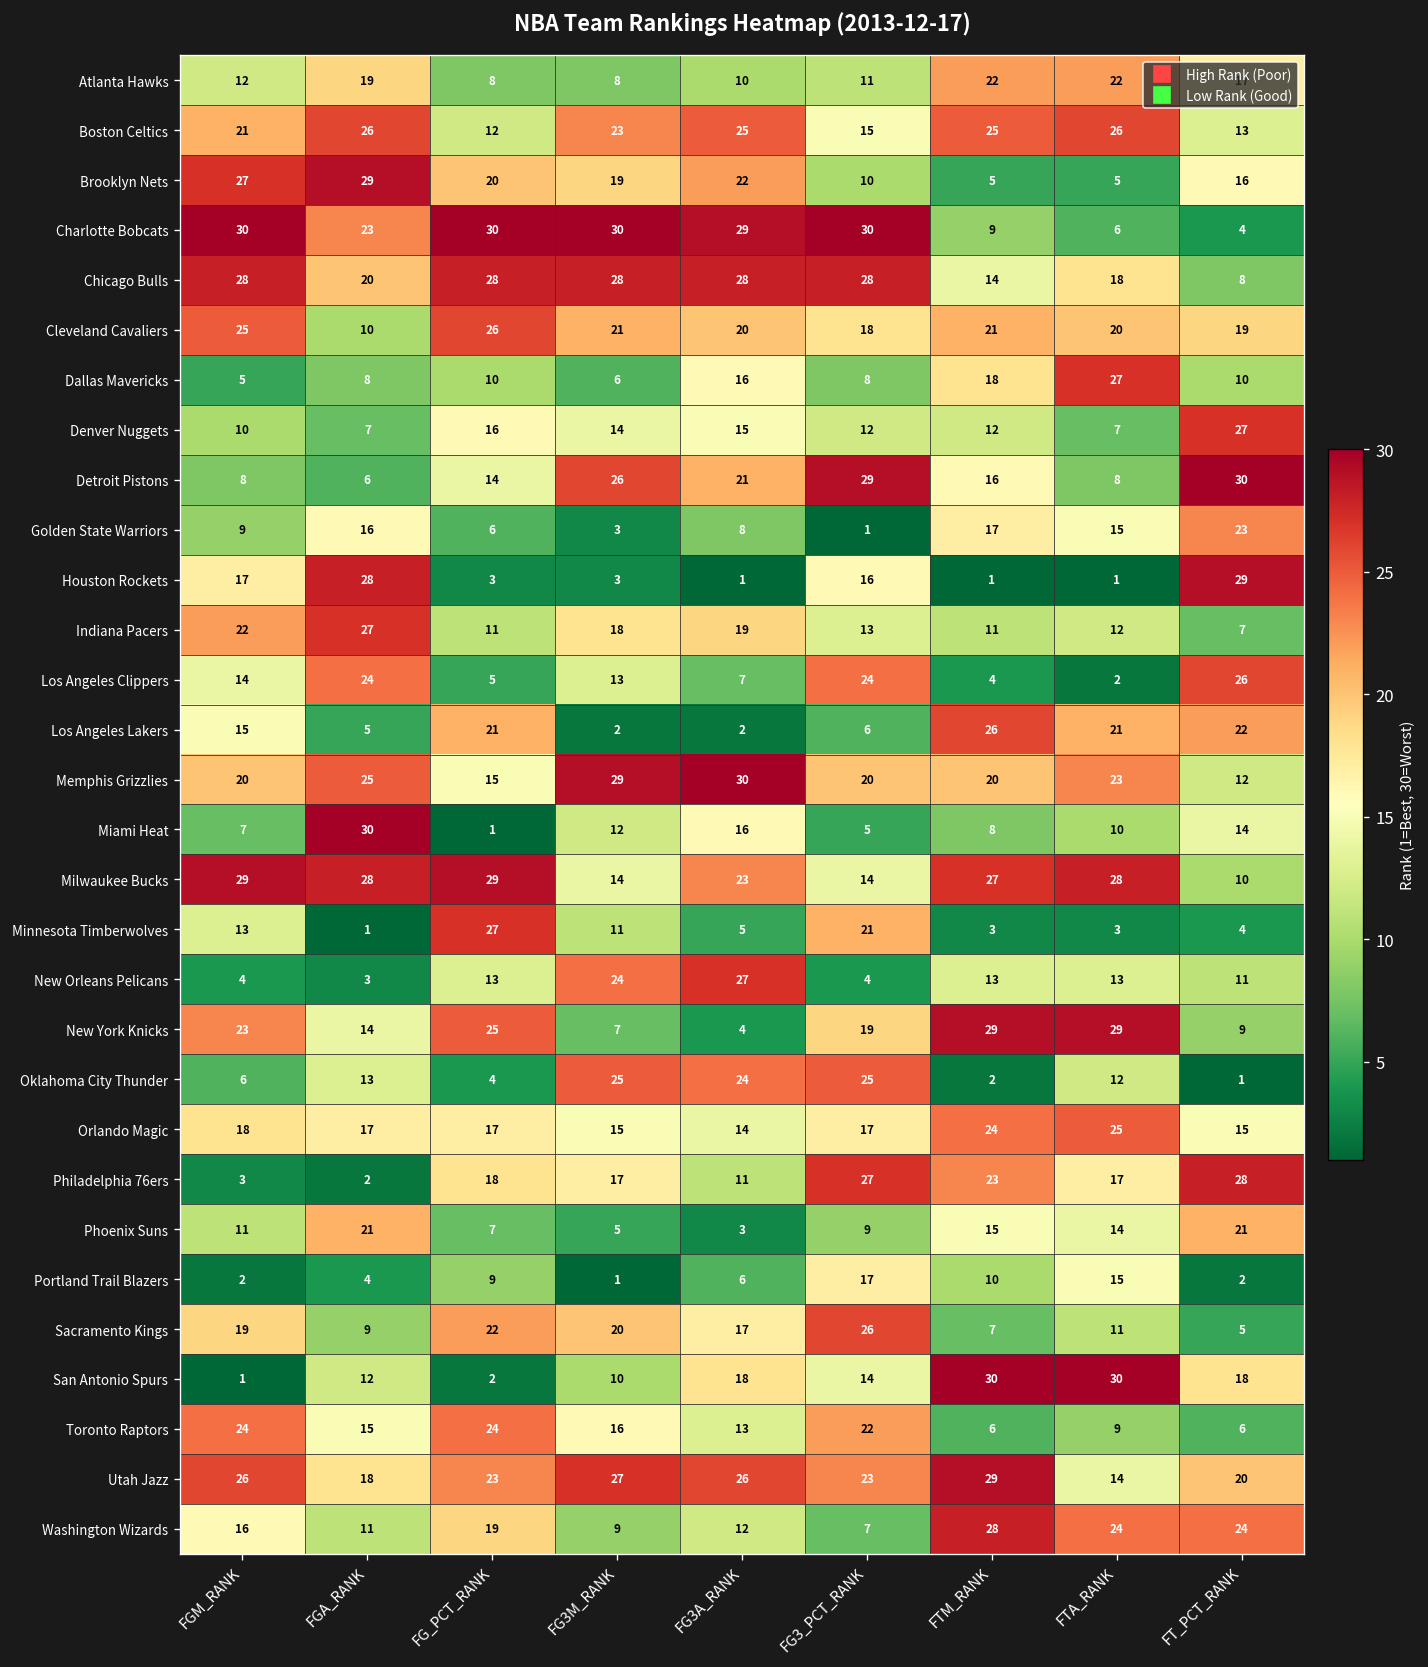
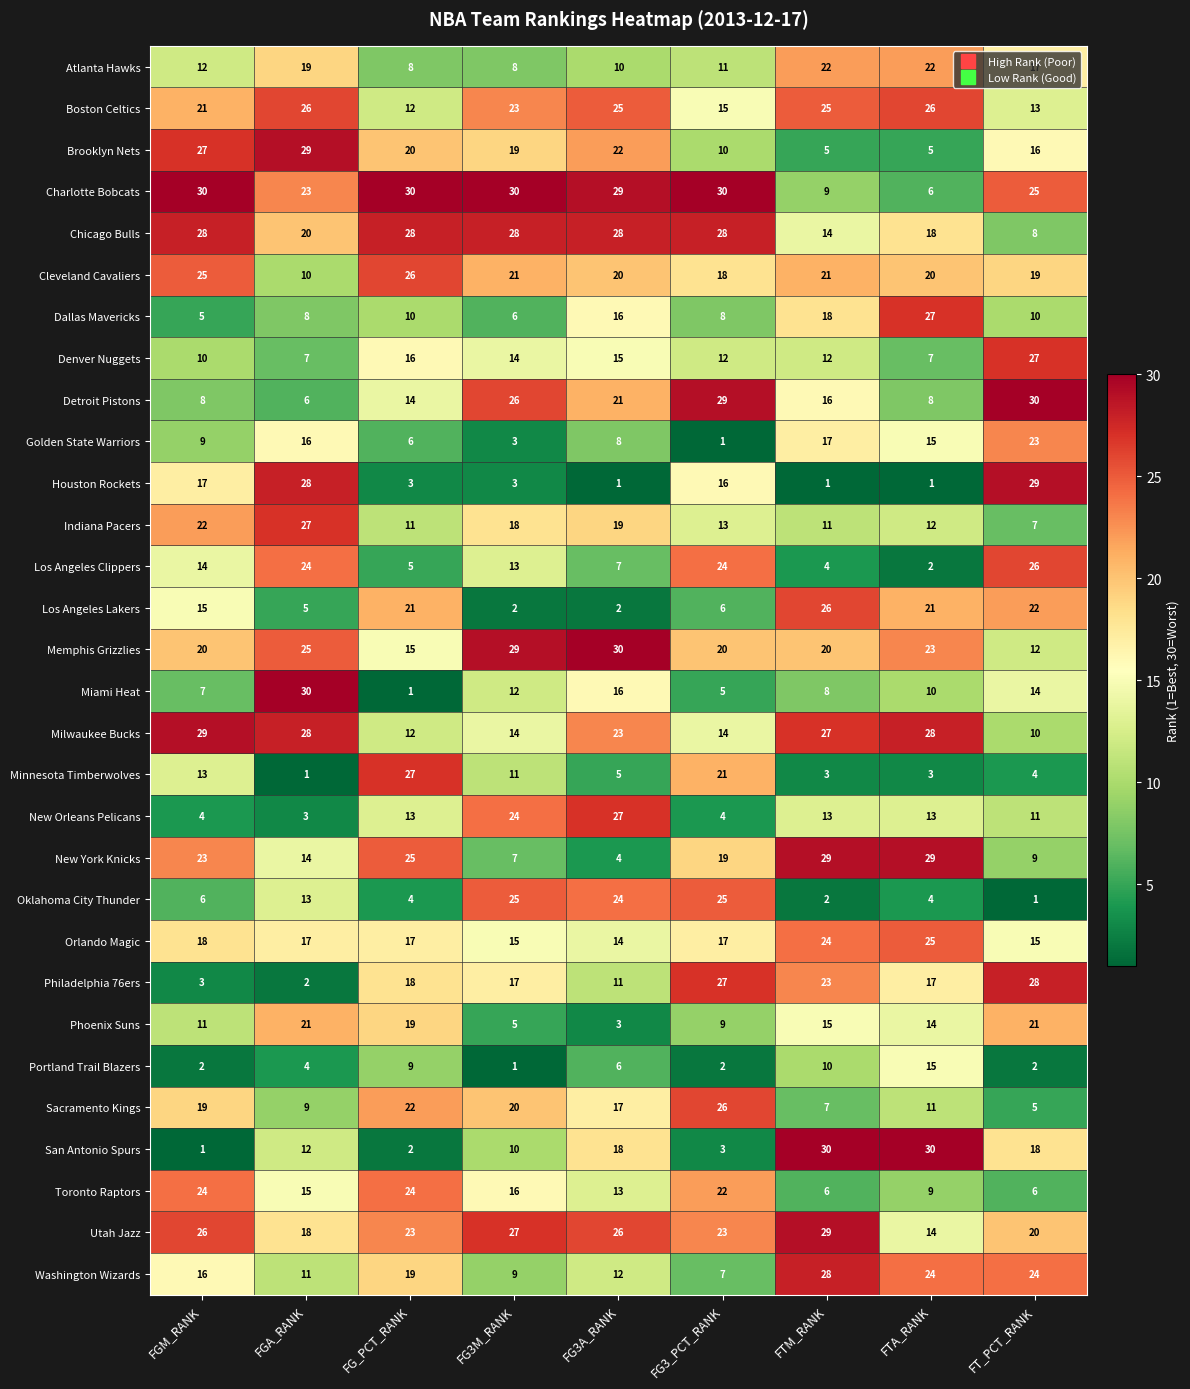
  {
    "Charlotte Bobcats": {
      "FGM_RANK": 30,
      "FGA_RANK": 23,
      "FG_PCT_RANK": 30,
      "FG3M_RANK": 30,
      "FG3A_RANK": 29,
      "FG3_PCT_RANK": 30,
      "FTM_RANK": 9,
      "FTA_RANK": 6,
-     "FT_PCT_RANK": 4
+     "FT_PCT_RANK": 25
    },
    "Milwaukee Bucks": {
      "FGM_RANK": 29,
      "FGA_RANK": 28,
-     "FG_PCT_RANK": 29,
+     "FG_PCT_RANK": 12,
      "FG3M_RANK": 14,
      "FG3A_RANK": 23,
      "FG3_PCT_RANK": 14,
      "FTM_RANK": 27,
      "FTA_RANK": 28,
      "FT_PCT_RANK": 10
    },
    "Oklahoma City Thunder": {
      "FGM_RANK": 6,
      "FGA_RANK": 13,
      "FG_PCT_RANK": 4,
      "FG3M_RANK": 25,
      "FG3A_RANK": 24,
      "FG3_PCT_RANK": 25,
      "FTM_RANK": 2,
-     "FTA_RANK": 12,
+     "FTA_RANK": 4,
      "FT_PCT_RANK": 1
    },
    "Phoenix Suns": {
      "FGM_RANK": 11,
      "FGA_RANK": 21,
-     "FG_PCT_RANK": 7,
+     "FG_PCT_RANK": 19,
      "FG3M_RANK": 5,
      "FG3A_RANK": 3,
      "FG3_PCT_RANK": 9,
      "FTM_RANK": 15,
      "FTA_RANK": 14,
      "FT_PCT_RANK": 21
    },
    "Portland Trail Blazers": {
      "FGM_RANK": 2,
      "FGA_RANK": 4,
      "FG_PCT_RANK": 9,
      "FG3M_RANK": 1,
      "FG3A_RANK": 6,
-     "FG3_PCT_RANK": 17,
+     "FG3_PCT_RANK": 2,
      "FTM_RANK": 10,
      "FTA_RANK": 15,
      "FT_PCT_RANK": 2
    },
    "San Antonio Spurs": {
      "FGM_RANK": 1,
      "FGA_RANK": 12,
      "FG_PCT_RANK": 2,
      "FG3M_RANK": 10,
      "FG3A_RANK": 18,
-     "FG3_PCT_RANK": 14,
+     "FG3_PCT_RANK": 3,
      "FTM_RANK": 30,
      "FTA_RANK": 30,
      "FT_PCT_RANK": 18
    }
  }
